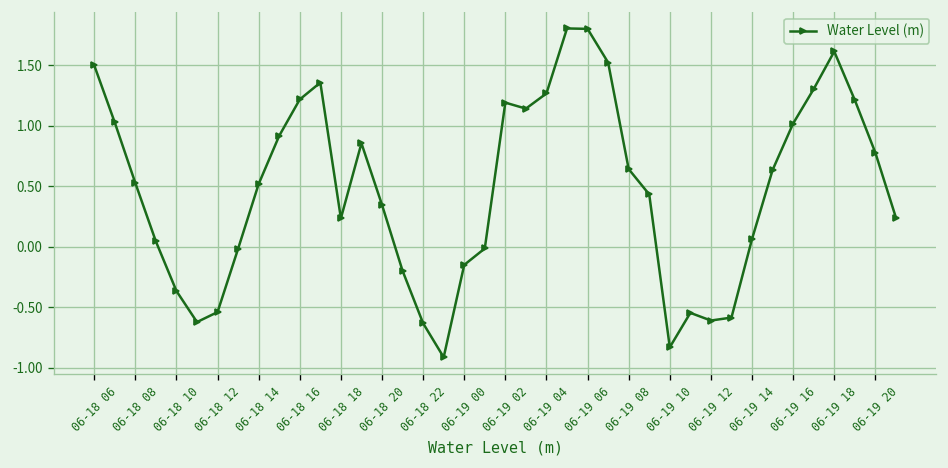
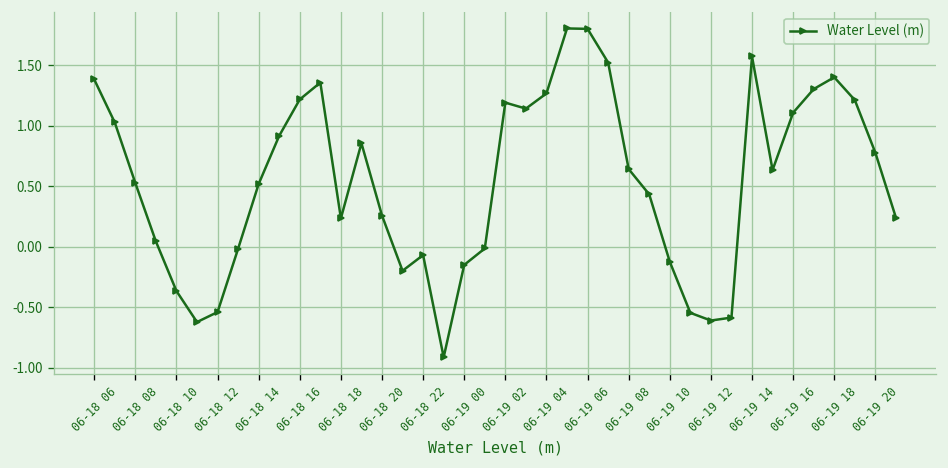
  {
-   "06-18 06": 1.50,
+   "06-18 06": 1.38,
    "06-18 08": 0.53,
    "06-18 10": -0.36,
    "06-18 12": -0.54,
    "06-18 14": 0.52,
    "06-18 16": 1.22,
    "06-18 18": 0.24,
-   "06-18 20": 0.35,
-   "06-18 22": -0.63,
+   "06-18 20": 0.26,
+   "06-18 22": -0.07,
    "06-19 00": -0.15,
    "06-19 02": 1.19,
    "06-19 04": 1.27,
    "06-19 06": 1.80,
    "06-19 08": 0.64,
-   "06-19 10": -0.83,
+   "06-19 10": -0.12,
    "06-19 12": -0.61,
-   "06-19 14": 0.06,
-   "06-19 16": 1.02,
-   "06-19 18": 1.61,
+   "06-19 14": 1.57,
+   "06-19 16": 1.11,
+   "06-19 18": 1.40,
    "06-19 20": 0.78
  }
